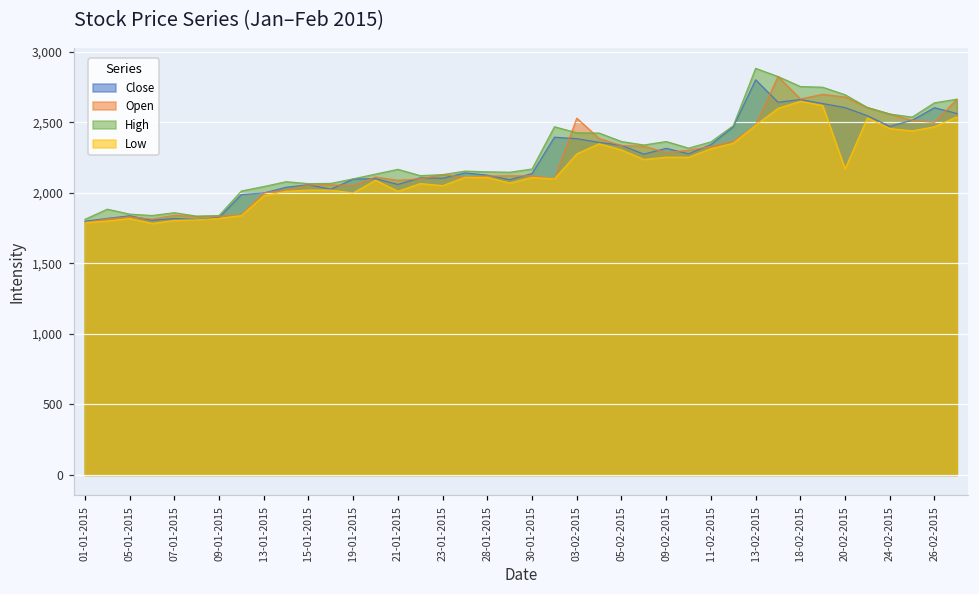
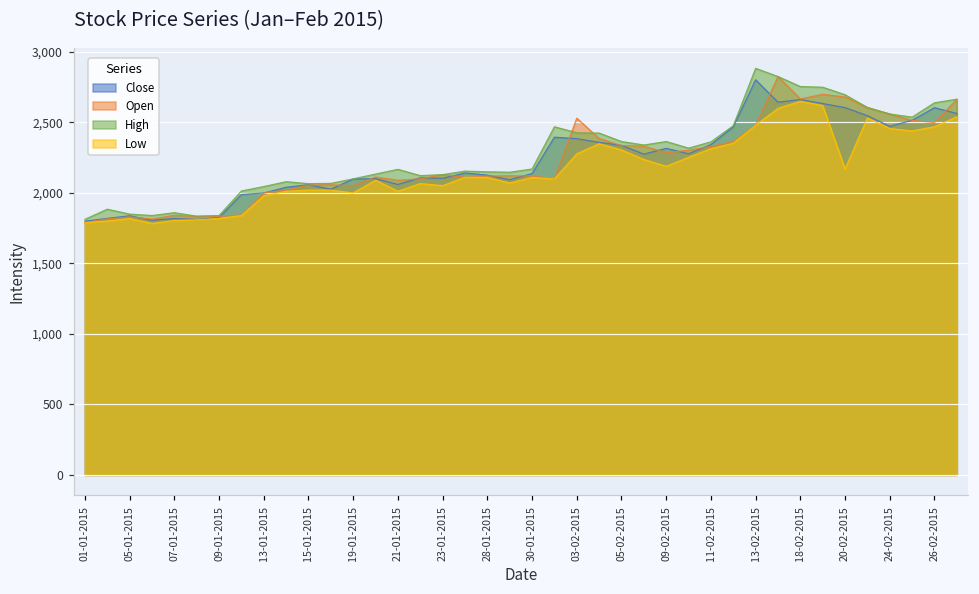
  {
    "Close": {
      "21-01-2015": "2,060",
      "23-01-2015": "2,100",
      "03-02-2015": "2,390",
      "09-02-2015": "2,320",
      "13-02-2015": "2,800",
      "20-02-2015": "2,610",
      "26-02-2015": "2,610"
    },
    "Open": {
      "19-01-2015": "2,050",
      "21-01-2015": "2,090",
      "03-02-2015": "2,530",
      "09-02-2015": "2,290",
      "26-02-2015": "2,500"
    },
    "High": {
      "13-01-2015": "2,050",
      "21-01-2015": "2,170",
      "28-01-2015": "2,150",
      "30-01-2015": "2,170",
      "03-02-2015": "2,430",
      "05-02-2015": "2,370",
      "09-02-2015": "2,370",
      "13-02-2015": "2,880",
      "18-02-2015": "2,760",
      "26-02-2015": "2,640"
    },
    "Low": {
      "13-01-2015": "1,980",
      "15-01-2015": "2,020",
      "19-01-2015": "2,000",
      "21-01-2015": "2,010",
      "23-01-2015": "2,050",
      "03-02-2015": "2,280",
      "05-02-2015": "2,310",
-     "09-02-2015": "2,250",
+     "09-02-2015": "2,190",
      "20-02-2015": "2,170",
      "26-02-2015": "2,470"
    }
  }
